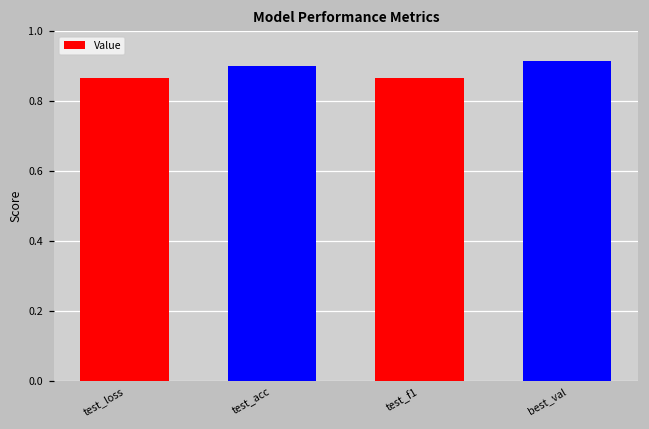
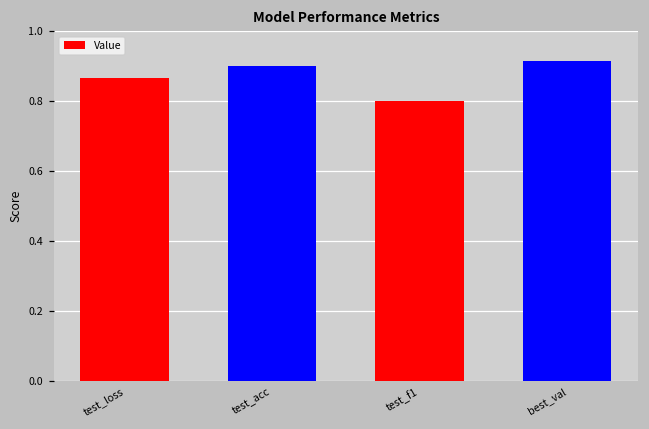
  {
    "test_loss": 0.87,
    "test_acc": 0.90,
-   "test_f1": 0.87,
+   "test_f1": 0.80,
    "best_val": 0.91
  }
